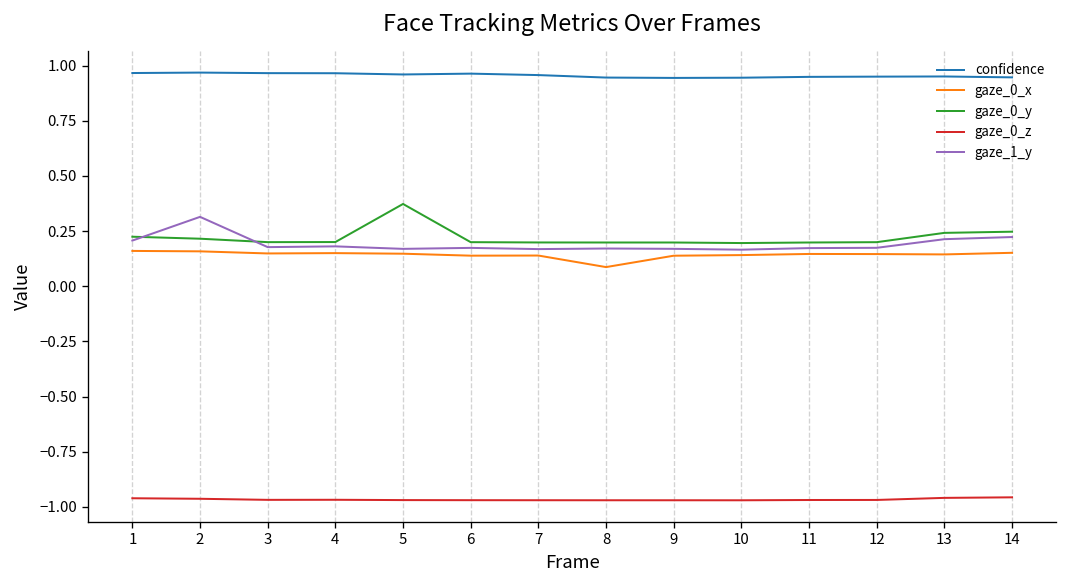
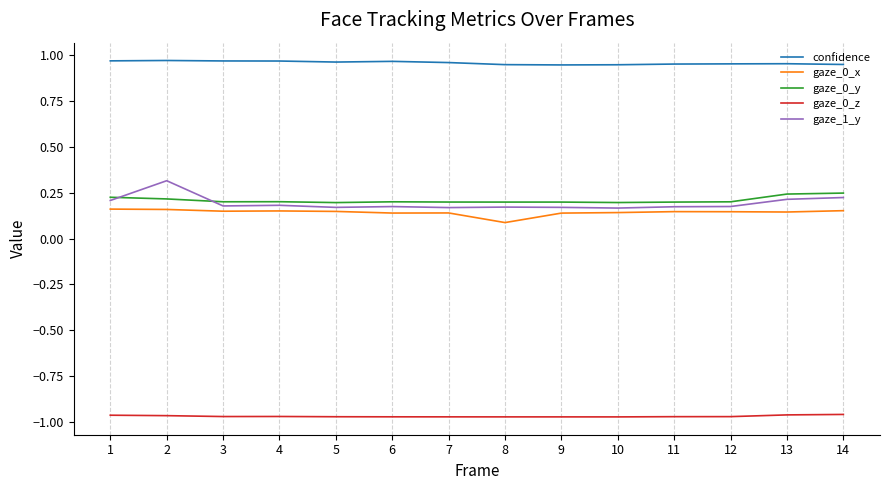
  {
    "confidence": {
      "1": 0.97,
      "2": 0.97,
      "3": 0.97,
      "4": 0.97,
      "5": 0.96,
      "6": 0.96,
      "7": 0.96,
      "8": 0.95,
      "9": 0.94,
      "10": 0.95,
      "11": 0.95,
      "12": 0.95,
      "13": 0.95,
      "14": 0.95
    },
    "gaze_0_x": {
      "1": 0.16,
      "2": 0.16,
      "3": 0.15,
      "4": 0.15,
      "5": 0.15,
      "6": 0.14,
      "7": 0.14,
      "8": 0.09,
      "9": 0.14,
      "10": 0.14,
      "11": 0.15,
      "12": 0.15,
      "13": 0.14,
      "14": 0.15
    },
    "gaze_0_y": {
      "1": 0.22,
      "2": 0.22,
      "3": 0.20,
      "4": 0.20,
-     "5": 0.37,
+     "5": 0.20,
      "6": 0.20,
      "7": 0.20,
      "8": 0.20,
      "9": 0.20,
      "10": 0.20,
      "11": 0.20,
      "12": 0.20,
      "13": 0.24,
      "14": 0.25
    },
    "gaze_0_z": {
      "1": -0.96,
      "2": -0.96,
      "3": -0.97,
      "4": -0.97,
      "5": -0.97,
      "6": -0.97,
      "7": -0.97,
      "8": -0.97,
      "9": -0.97,
      "10": -0.97,
      "11": -0.97,
      "12": -0.97,
      "13": -0.96,
      "14": -0.96
    },
    "gaze_1_y": {
      "1": 0.21,
      "2": 0.31,
      "3": 0.18,
      "4": 0.18,
      "5": 0.17,
      "6": 0.17,
      "7": 0.17,
      "8": 0.17,
      "9": 0.17,
      "10": 0.17,
      "11": 0.17,
      "12": 0.17,
      "13": 0.21,
      "14": 0.22
    }
  }
